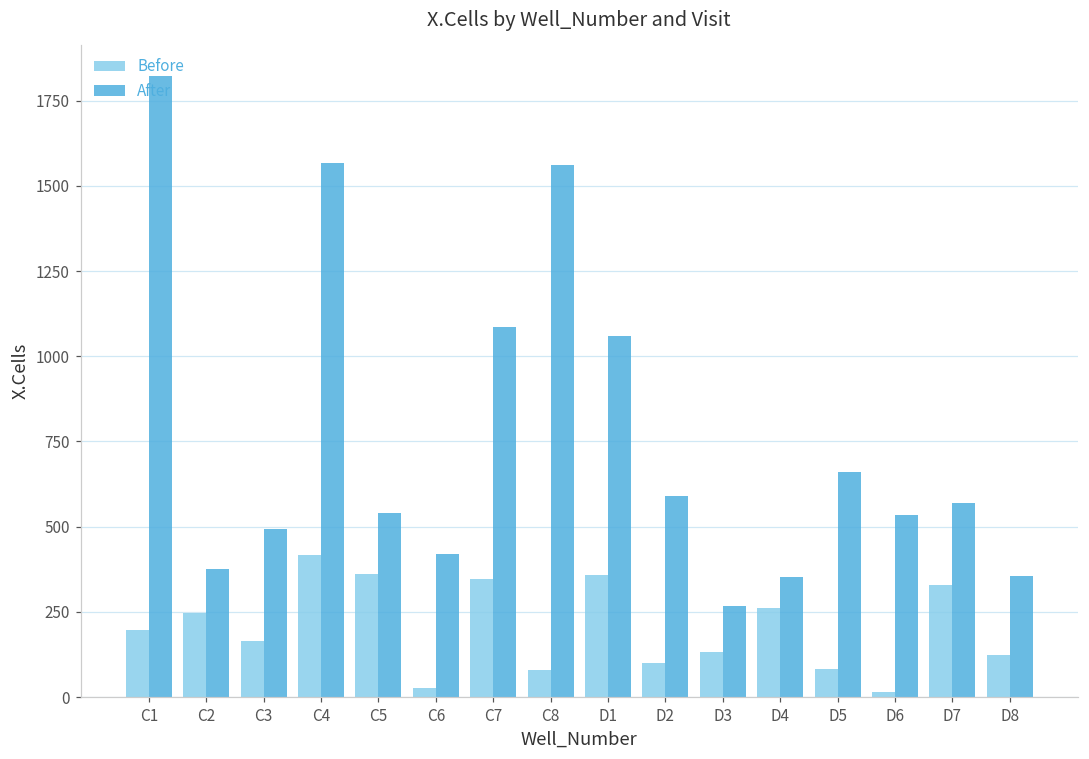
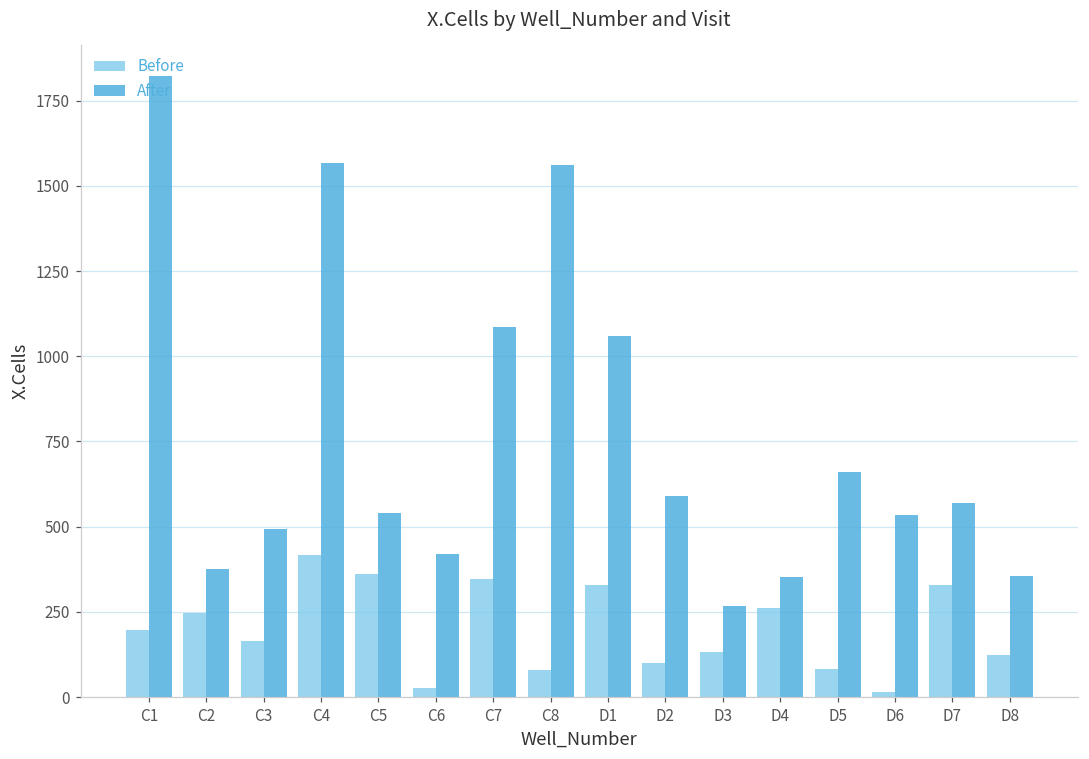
  {
    "Before": {
      "C1": 200,
      "C2": 250,
      "C3": 160,
      "C4": 420,
      "C5": 360,
      "C6": 30,
      "C7": 350,
      "C8": 80,
-     "D1": 360,
+     "D1": 330,
      "D2": 100,
      "D3": 130,
      "D4": 260,
      "D5": 80,
      "D6": 20,
      "D7": 330,
      "D8": 120
    }
  }
